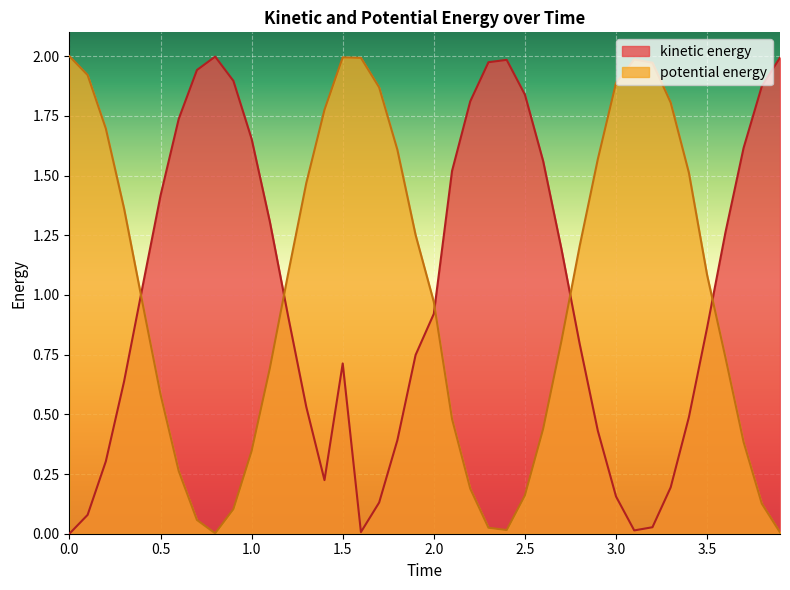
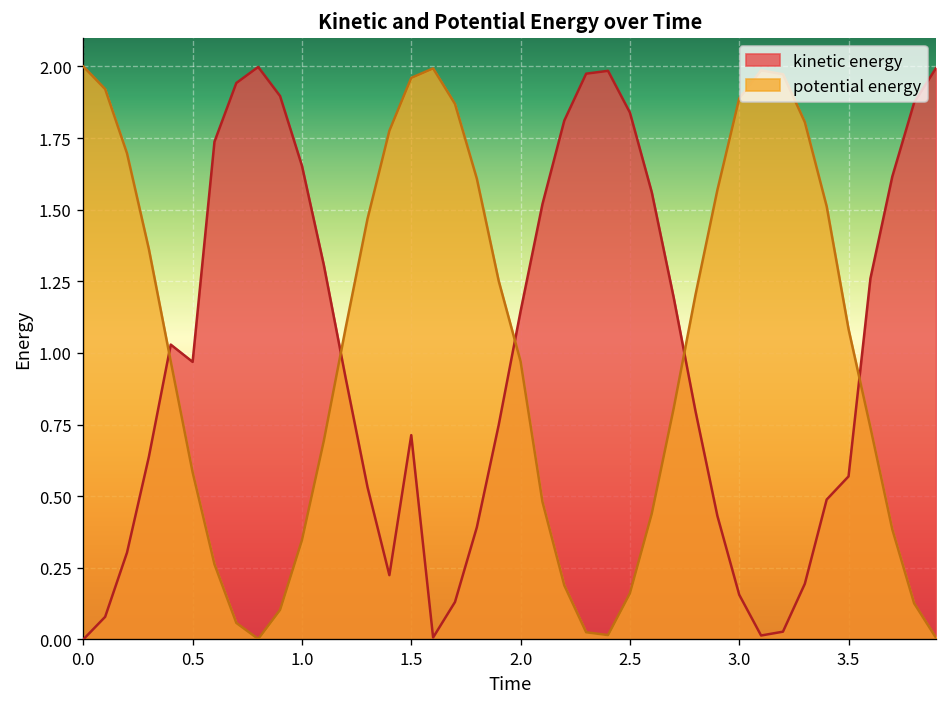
  {
    "kinetic energy": {
      "0.0": 0.00,
-     "0.5": 1.42,
+     "0.5": 0.97,
      "1.0": 1.65,
      "1.5": 0.71,
-     "2.0": 0.92,
+     "2.0": 1.15,
      "2.5": 1.84,
      "3.0": 0.16,
-     "3.5": 0.86
+     "3.5": 0.57
    },
    "potential energy": {
      "0.0": 2.00,
      "0.5": 0.58,
      "1.0": 0.35,
-     "1.5": 2.00,
+     "1.5": 1.96,
      "2.0": 0.97,
      "2.5": 0.16,
      "3.0": 1.89,
      "3.5": 1.08
    }
  }
